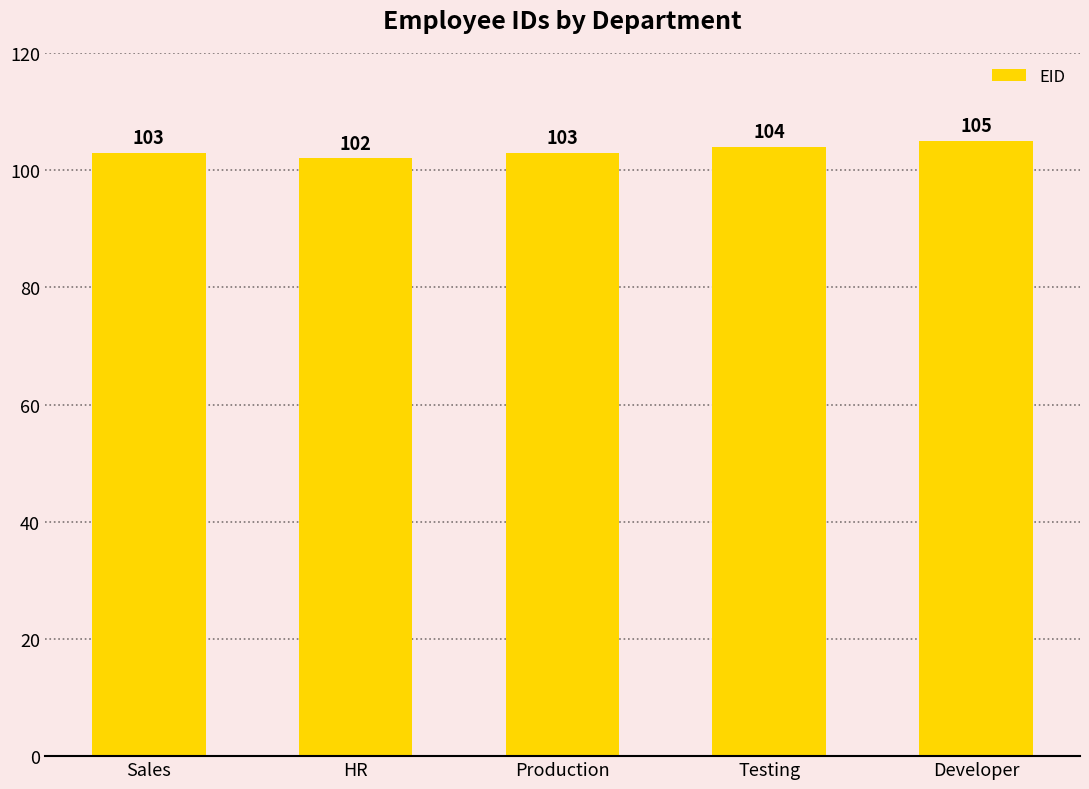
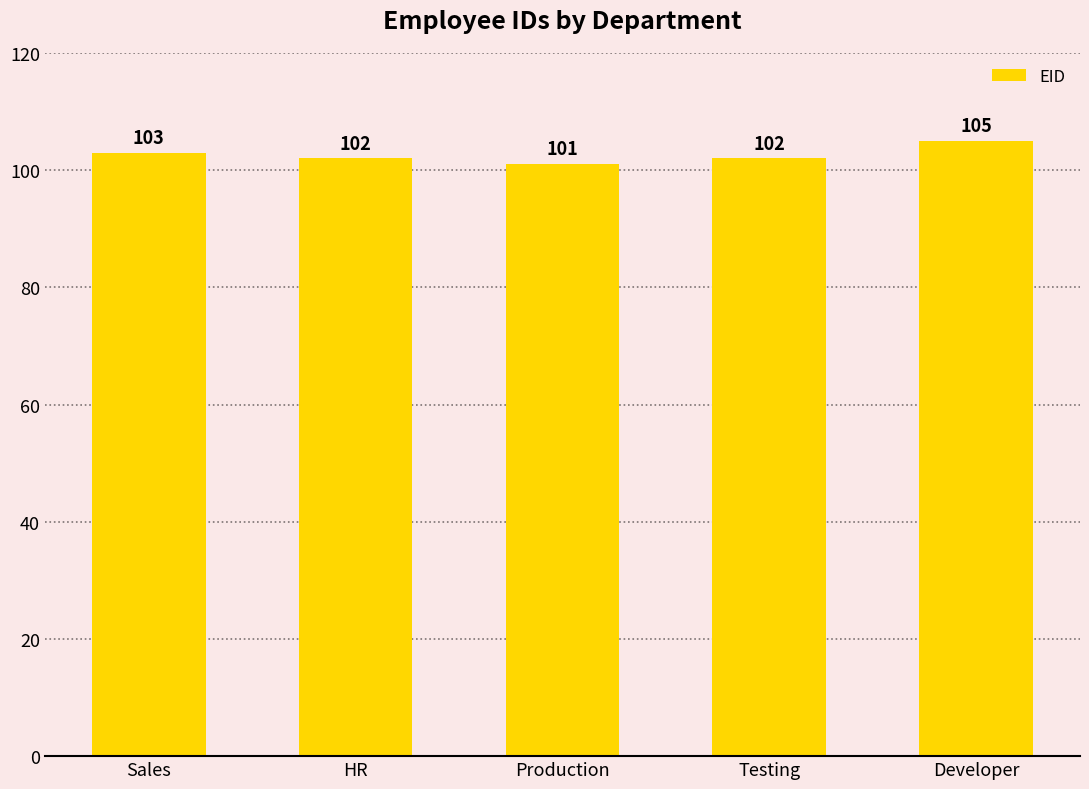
  {
    "Sales": 103,
    "HR": 102,
-   "Production": 103,
-   "Testing": 104,
+   "Production": 101,
+   "Testing": 102,
    "Developer": 105
  }
